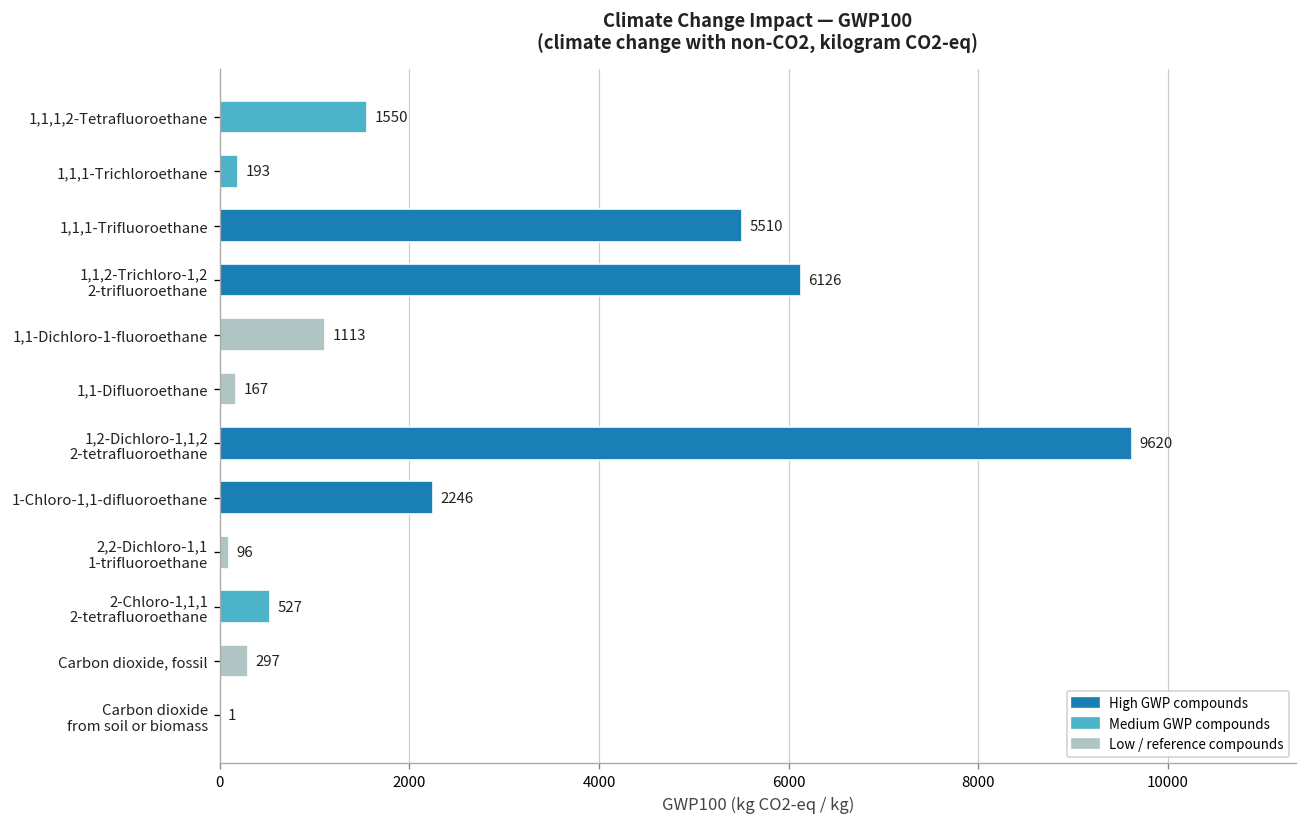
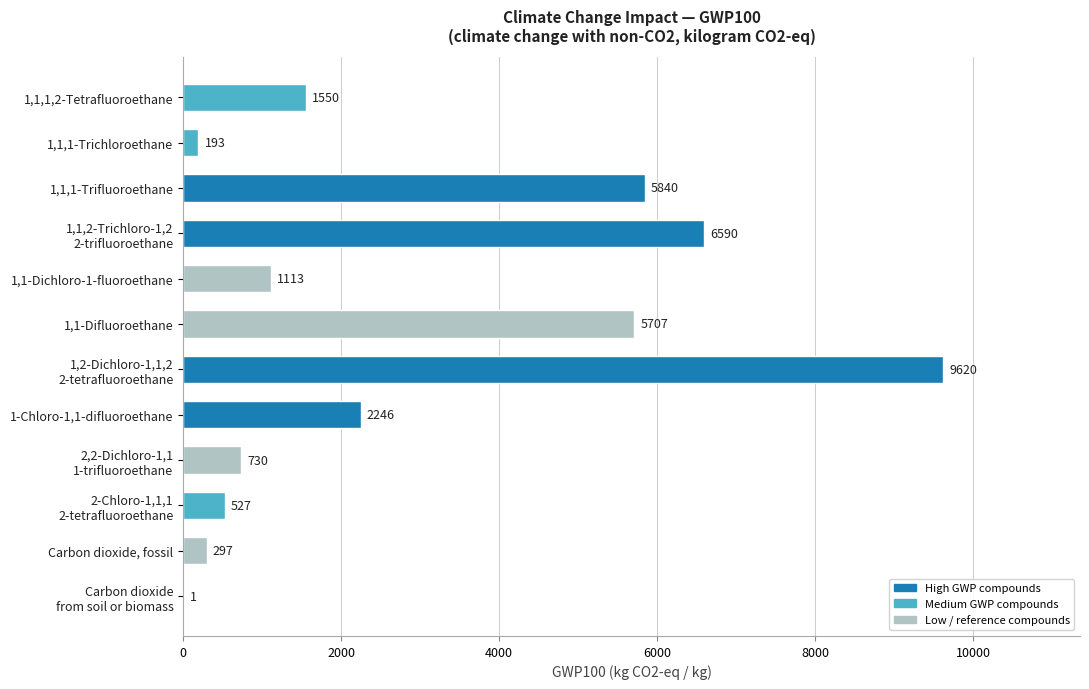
  {
    "1,1,1,2-Tetrafluoroethane": 1550,
    "1,1,1-Trichloroethane": 193,
-   "1,1,1-Trifluoroethane": 5510,
-   "1,1,2-Trichloro-1,2 2-trifluoroethane": 6126,
+   "1,1,1-Trifluoroethane": 5840,
+   "1,1,2-Trichloro-1,2 2-trifluoroethane": 6590,
    "1,1-Dichloro-1-fluoroethane": 1113,
-   "1,1-Difluoroethane": 167,
+   "1,1-Difluoroethane": 5707,
    "1,2-Dichloro-1,1,2 2-tetrafluoroethane": 9620,
    "1-Chloro-1,1-difluoroethane": 2246,
-   "2,2-Dichloro-1,1 1-trifluoroethane": 96,
+   "2,2-Dichloro-1,1 1-trifluoroethane": 730,
    "2-Chloro-1,1,1 2-tetrafluoroethane": 527,
    "Carbon dioxide, fossil": 297,
    "Carbon dioxide from soil or biomass": 1
  }
